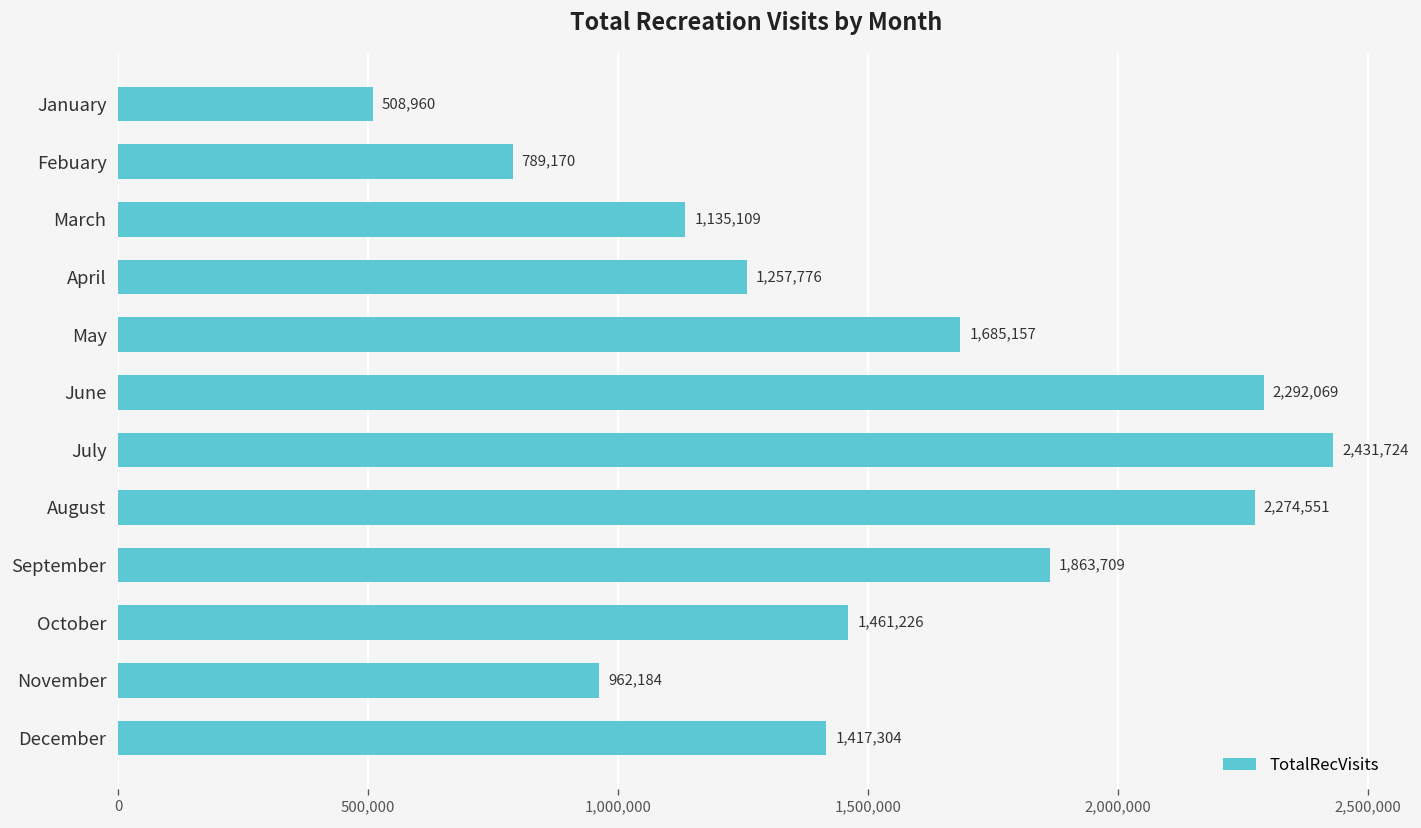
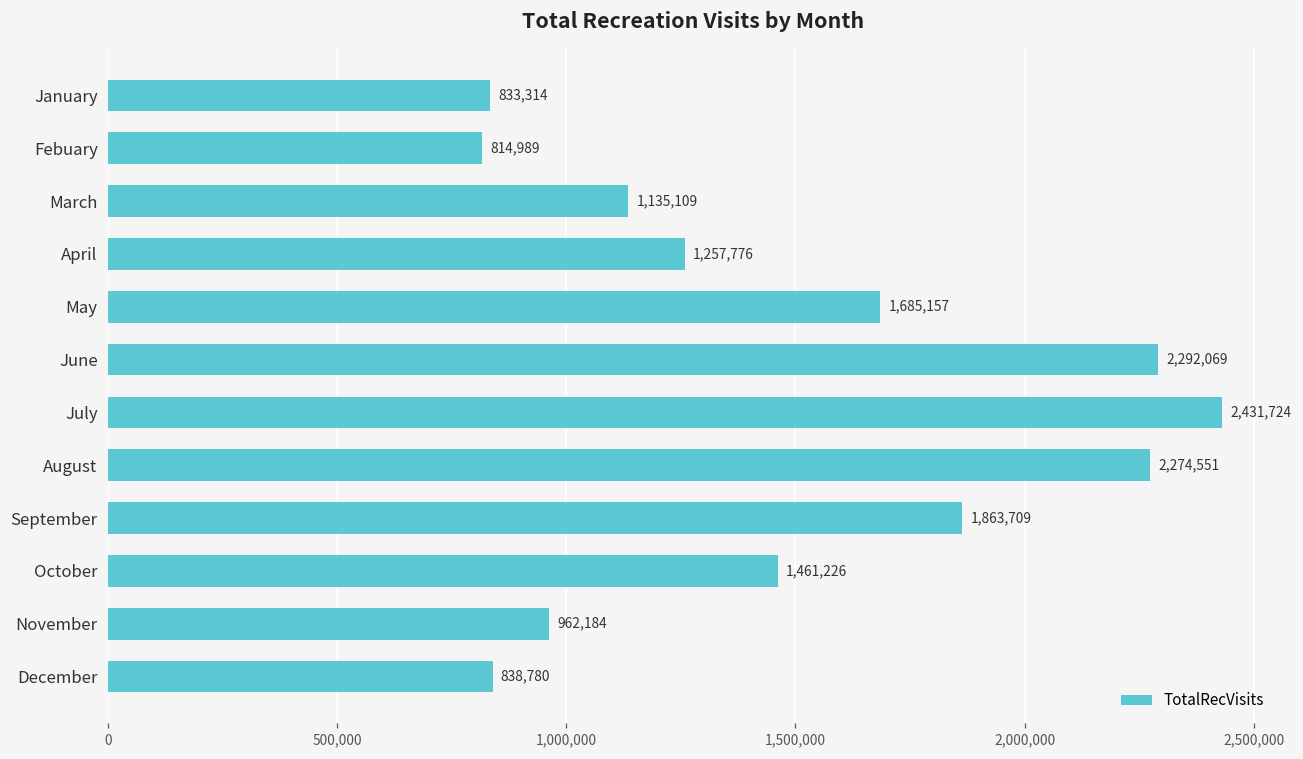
  {
-   "January": "508,960",
-   "Febuary": "789,170",
+   "January": "833,314",
+   "Febuary": "814,989",
    "March": "1,135,109",
    "April": "1,257,776",
    "May": "1,685,157",
    "June": "2,292,069",
    "July": "2,431,724",
    "August": "2,274,551",
    "September": "1,863,709",
    "October": "1,461,226",
    "November": "962,184",
-   "December": "1,417,304"
+   "December": "838,780"
  }
